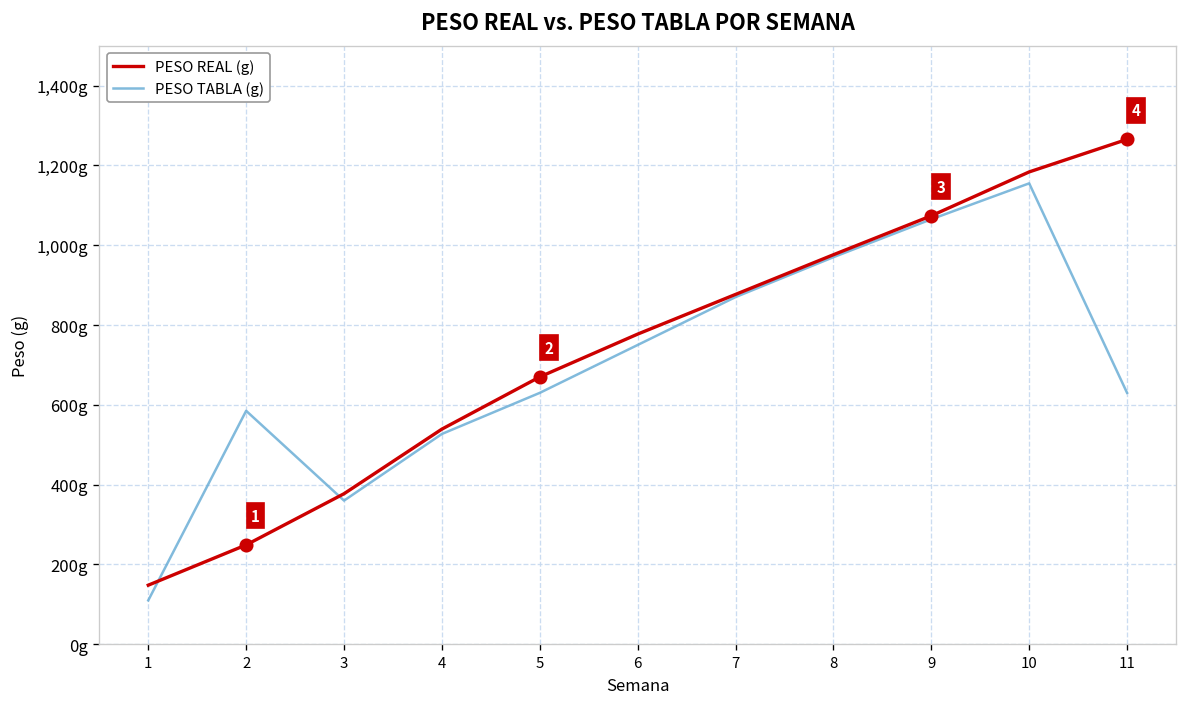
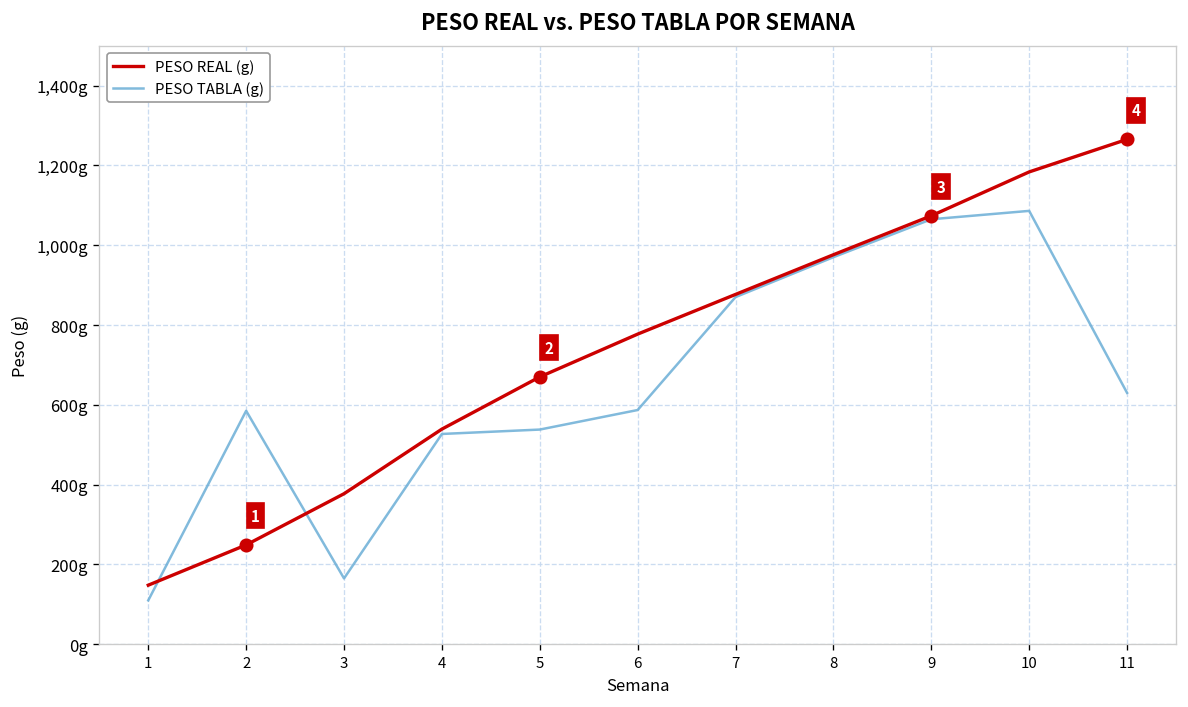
  {
    "PESO TABLA (g)": {
      "1": "110g",
      "2": "590g",
-     "3": "360g",
+     "3": "170g",
      "4": "530g",
-     "5": "630g",
-     "6": "750g",
+     "5": "540g",
+     "6": "590g",
      "9": "1,070g",
-     "10": "1,160g",
+     "10": "1,090g",
      "11": "630g"
    }
  }
